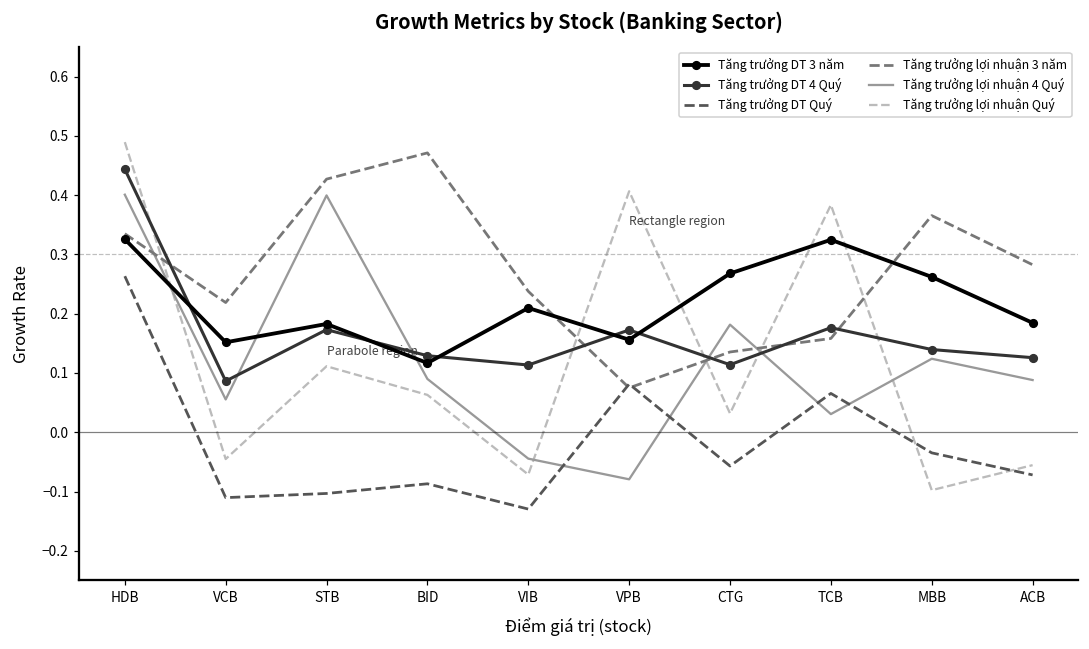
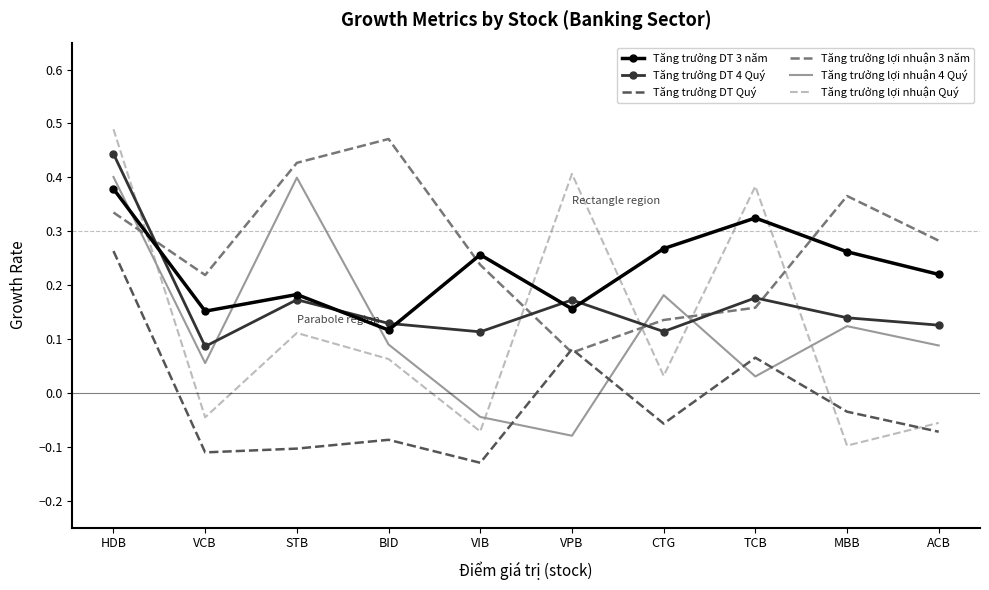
  {
    "Tăng trưởng DT 3 năm": {
-     "HDB": 0.33,
+     "HDB": 0.38,
      "VCB": 0.15,
      "STB": 0.18,
      "BID": 0.12,
-     "VIB": 0.21,
+     "VIB": 0.26,
      "VPB": 0.16,
      "CTG": 0.27,
      "TCB": 0.32,
      "MBB": 0.26,
-     "ACB": 0.18
+     "ACB": 0.22
    }
  }
